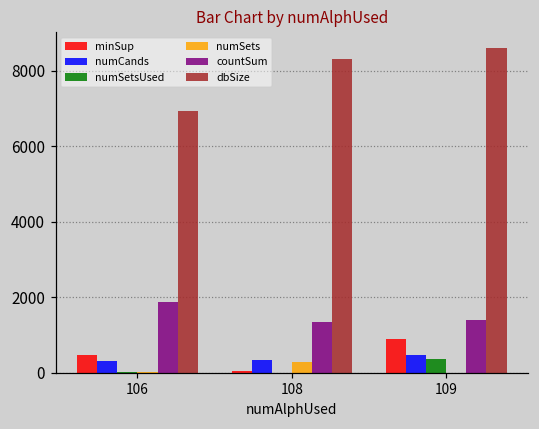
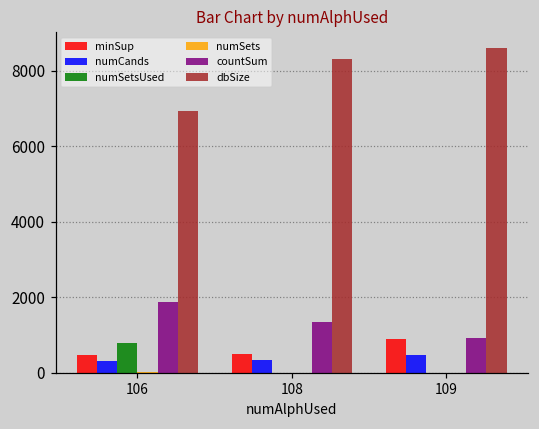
  {
    "minSup": {
      "106": 500,
-     "108": 0,
+     "108": 500,
      "109": 900
    },
    "numCands": {
      "106": 300,
      "108": 300,
      "109": 500
    },
    "numSetsUsed": {
-     "106": 0,
-     "109": 400
+     "106": 800,
+     "109": 0
    },
    "numSets": {
-     "108": 300,
+     "108": 0,
      "109": 0
    },
    "countSum": {
      "106": 1900,
      "108": 1300,
-     "109": 1400
+     "109": 900
    },
    "dbSize": {
      "106": 6900,
      "108": 8300,
      "109": 8600
    }
  }
